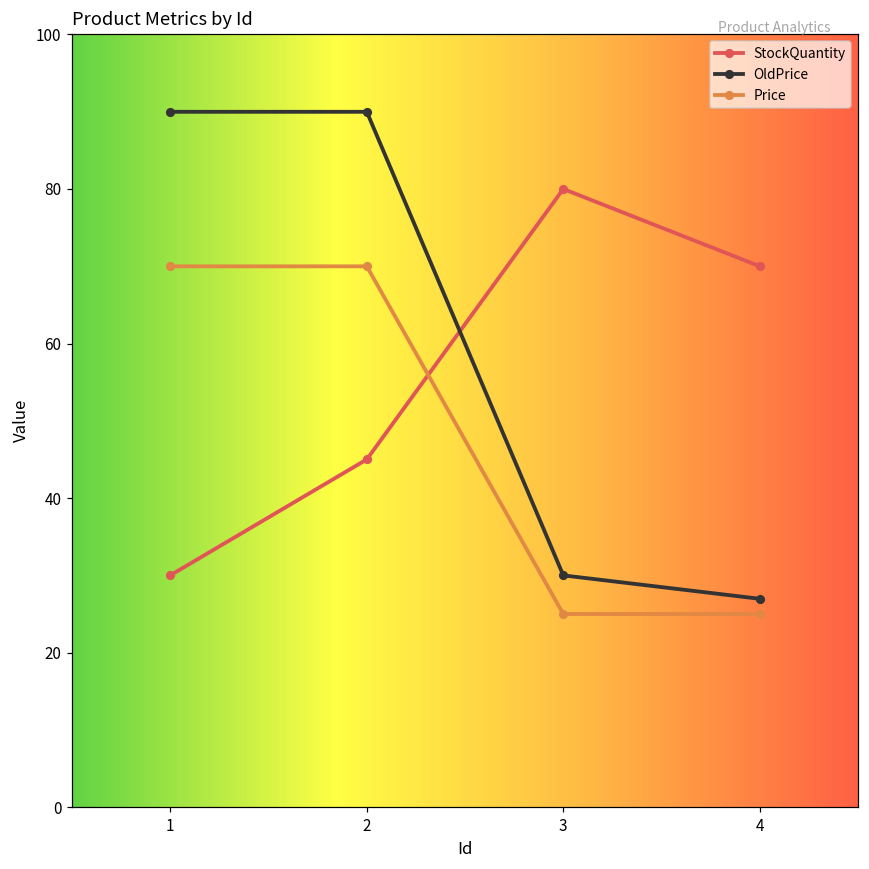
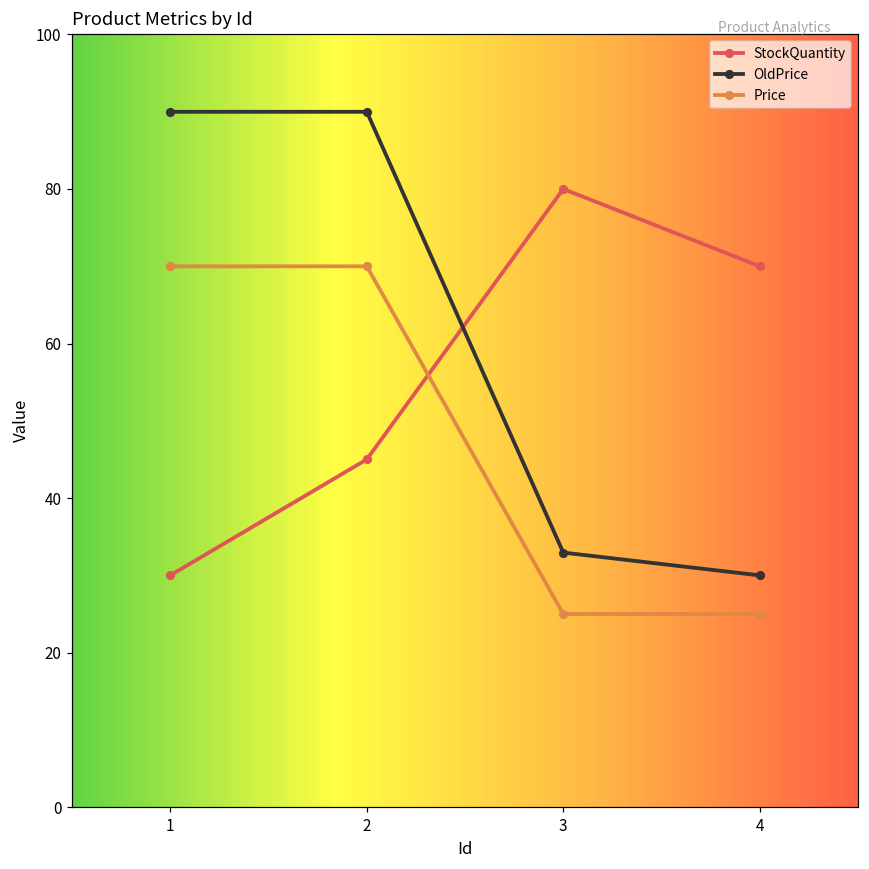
  {
    "OldPrice": {
      "1": 90,
      "2": 90,
-     "3": 30,
-     "4": 27
+     "3": 33,
+     "4": 30
    }
  }
